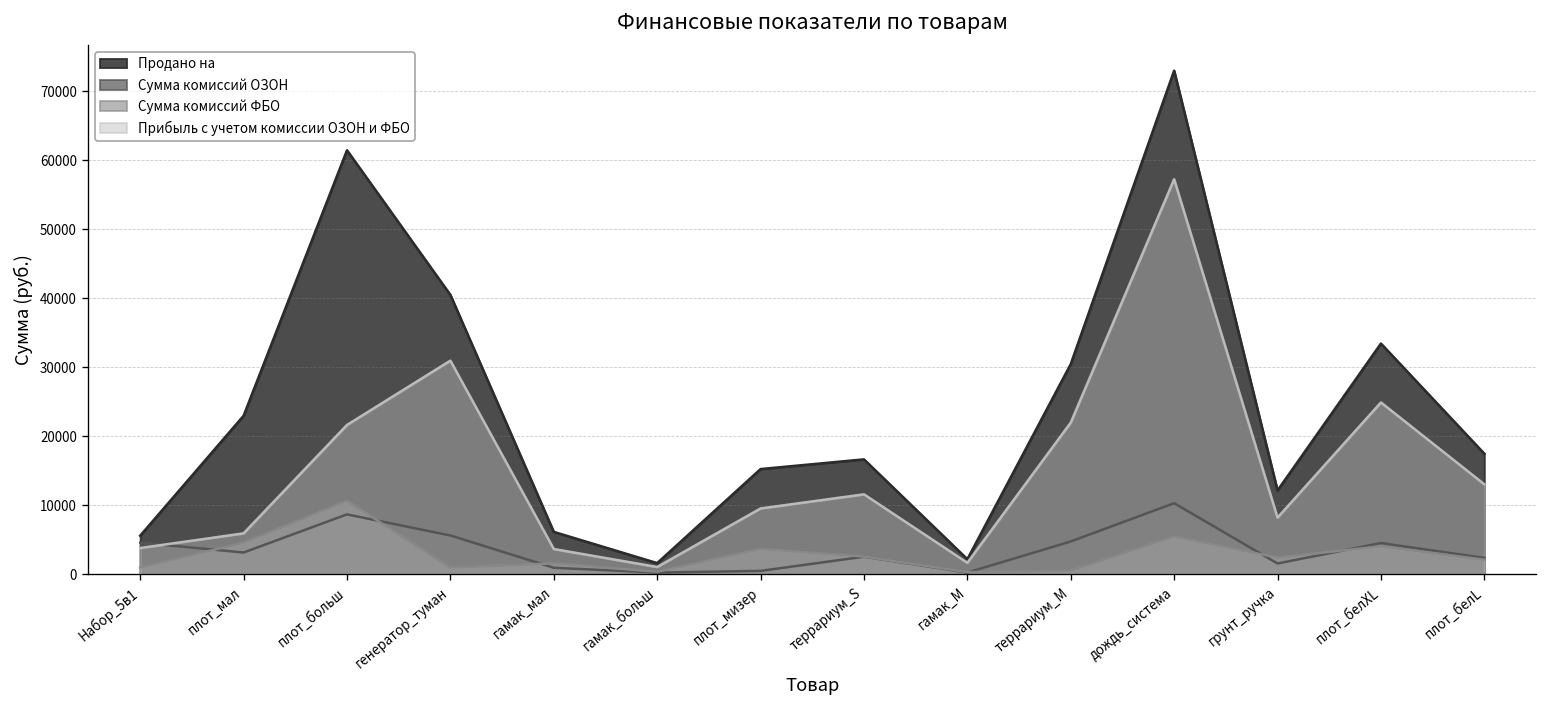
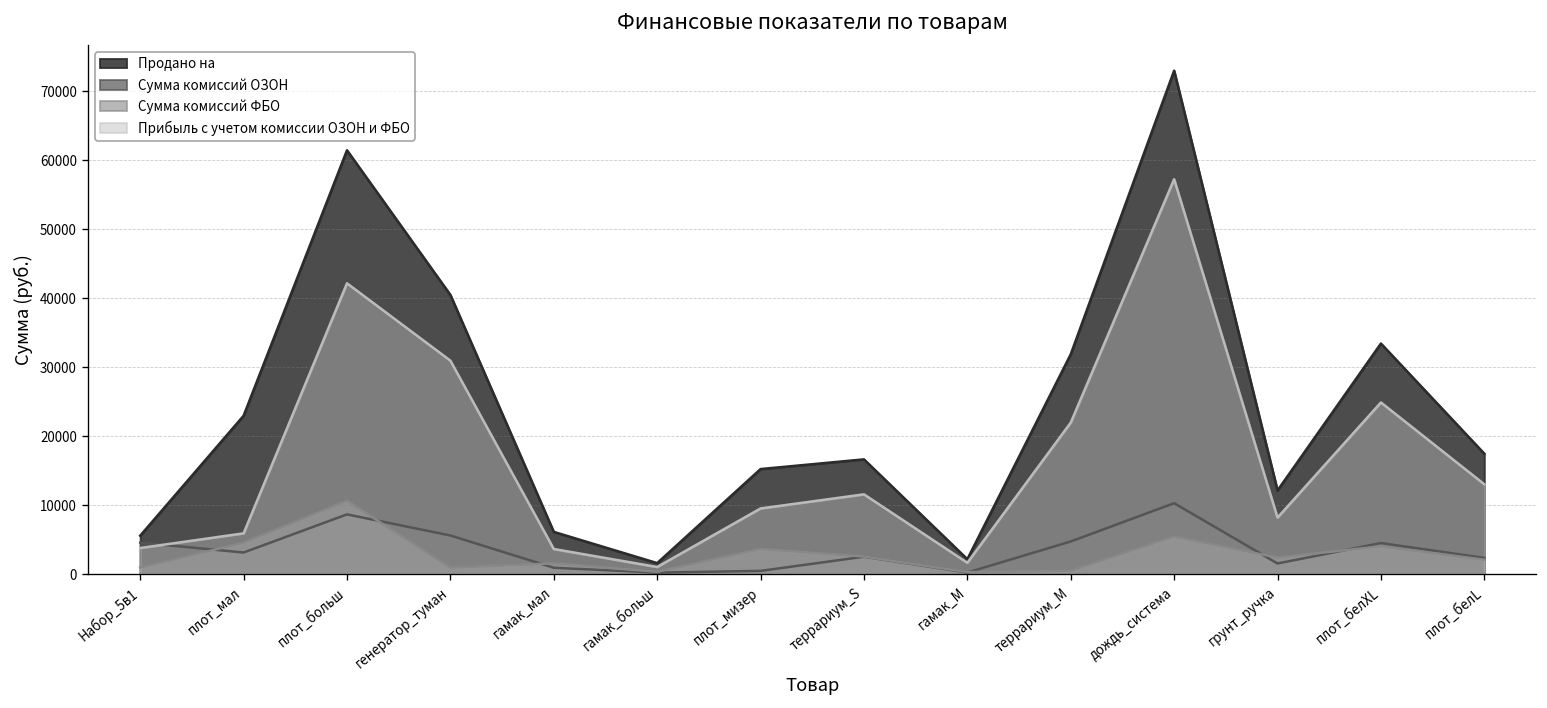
  {
    "Продано на": {
      "Набор_5в1": 6000,
      "плот_мал": 23000,
      "плот_больш": 61000,
      "генератор_туман": 40000,
      "гамак_мал": 6000,
      "гамак_больш": 2000,
      "плот_мизер": 15000,
      "террариум_S": 17000,
      "гамак_M": 2000,
-     "террариум_М": 30000,
+     "террариум_М": 32000,
      "дождь_система": 73000,
      "грунт_ручка": 12000,
      "плот_белXL": 33000,
      "плот_белL": 17000
    },
    "Сумма комиссий ОЗОН": {
      "Набор_5в1": 5000,
      "плот_мал": 3000,
      "плот_больш": 9000,
      "генератор_туман": 6000,
      "гамак_мал": 1000,
      "плот_мизер": 0,
      "террариум_М": 5000,
      "дождь_система": 10000,
      "грунт_ручка": 2000,
      "плот_белXL": 5000
    },
    "Сумма комиссий ФБО": {
      "Набор_5в1": 1000,
      "плот_мал": 5000,
      "плот_больш": 11000,
      "генератор_туман": 1000,
      "гамак_мал": 2000,
      "плот_мизер": 4000,
      "террариум_М": 0,
      "дождь_система": 5000,
      "грунт_ручка": 2000,
      "плот_белXL": 4000
    },
    "Прибыль с учетом комиссии ОЗОН и ФБО": {
      "Набор_5в1": 4000,
      "плот_мал": 6000,
-     "плот_больш": 22000,
+     "плот_больш": 42000,
      "генератор_туман": 31000,
      "гамак_мал": 4000,
      "гамак_больш": 1000,
      "плот_мизер": 10000,
      "террариум_S": 12000,
      "гамак_M": 2000,
      "террариум_М": 22000,
      "дождь_система": 57000,
      "грунт_ручка": 8000,
      "плот_белXL": 25000,
      "плот_белL": 13000
    }
  }
